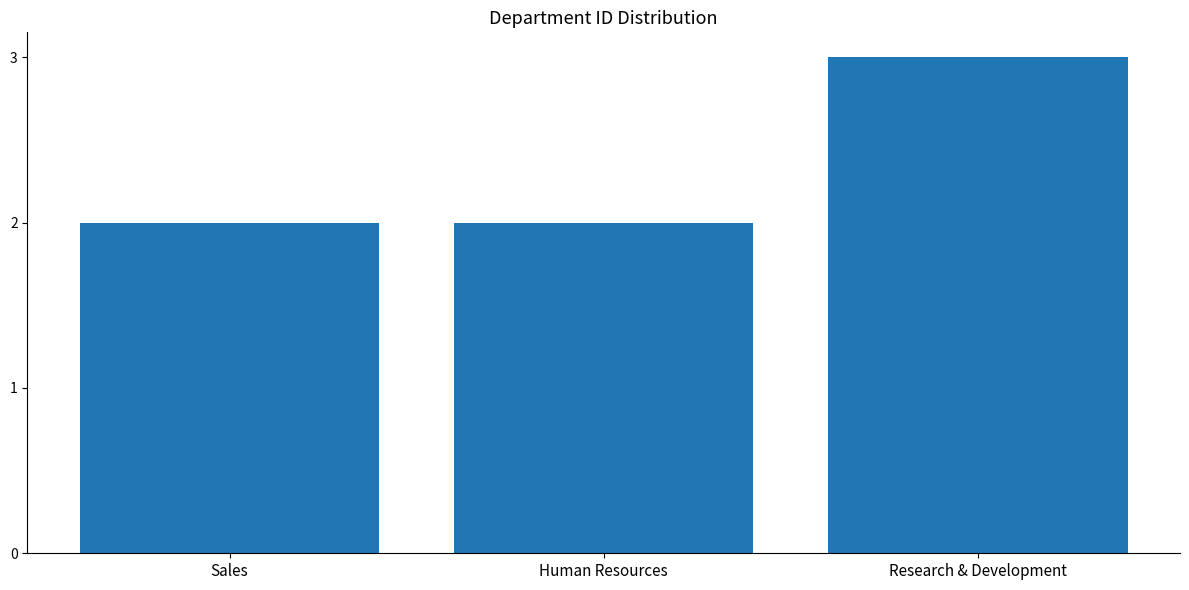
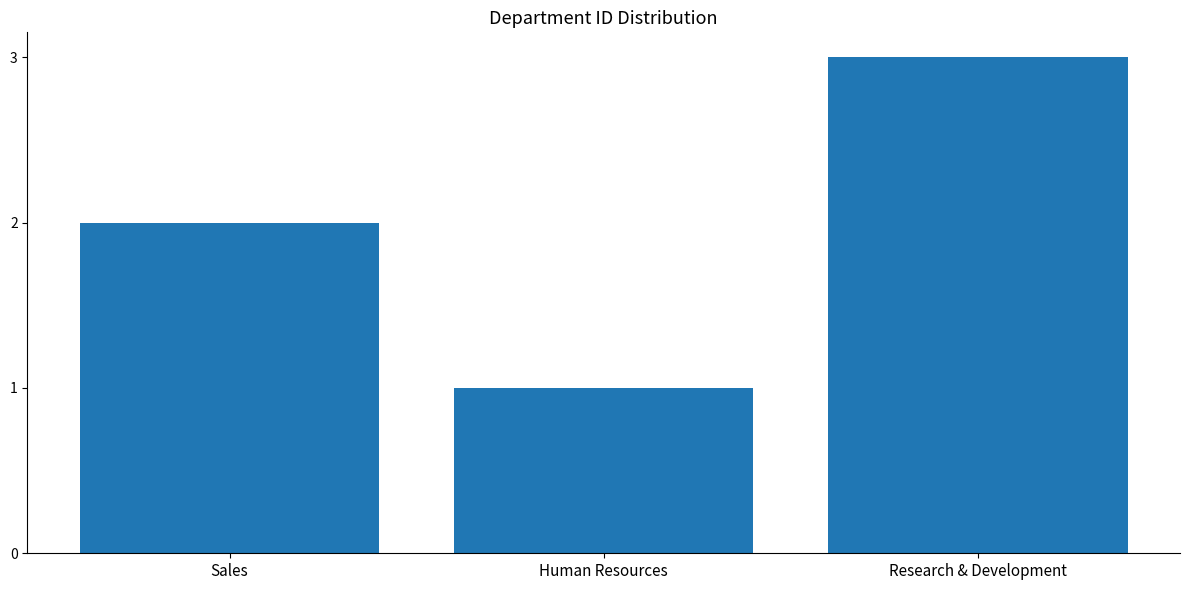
  {
    "Sales": 2,
-   "Human Resources": 2,
+   "Human Resources": 1,
    "Research & Development": 3
  }
